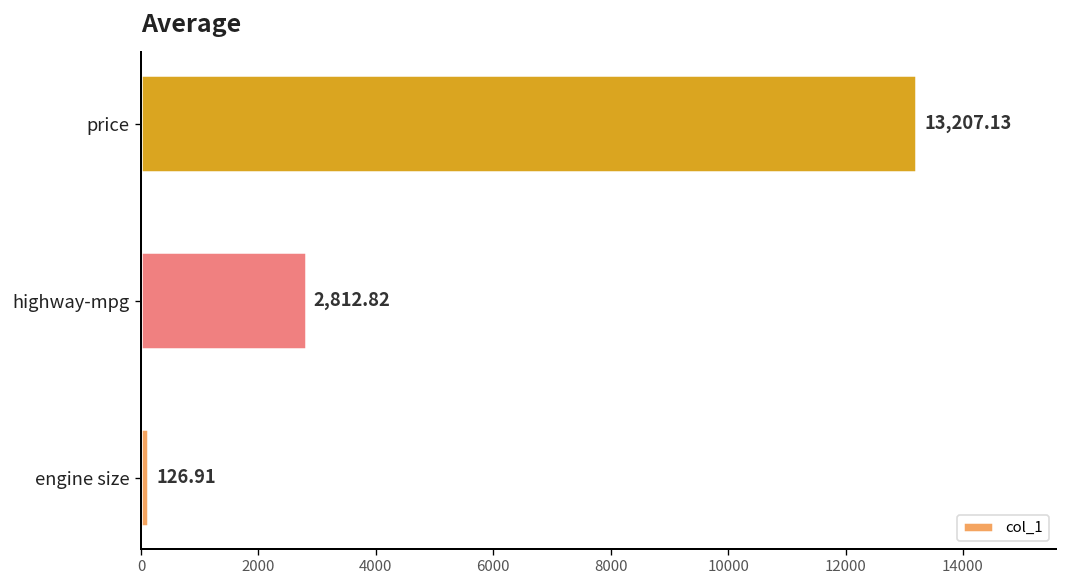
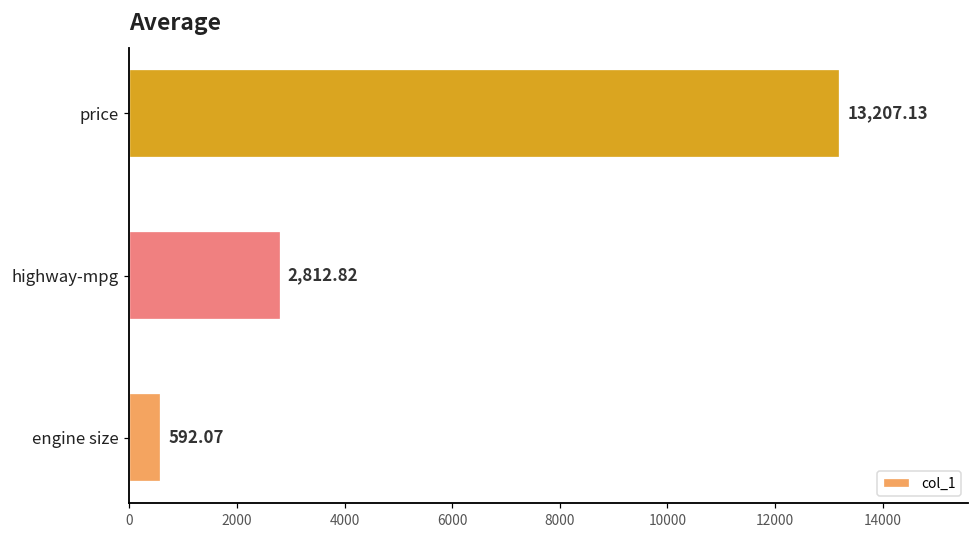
  {
    "price": "13,207.13",
    "highway-mpg": "2,812.82",
-   "engine size": "126.91"
+   "engine size": "592.07"
  }
